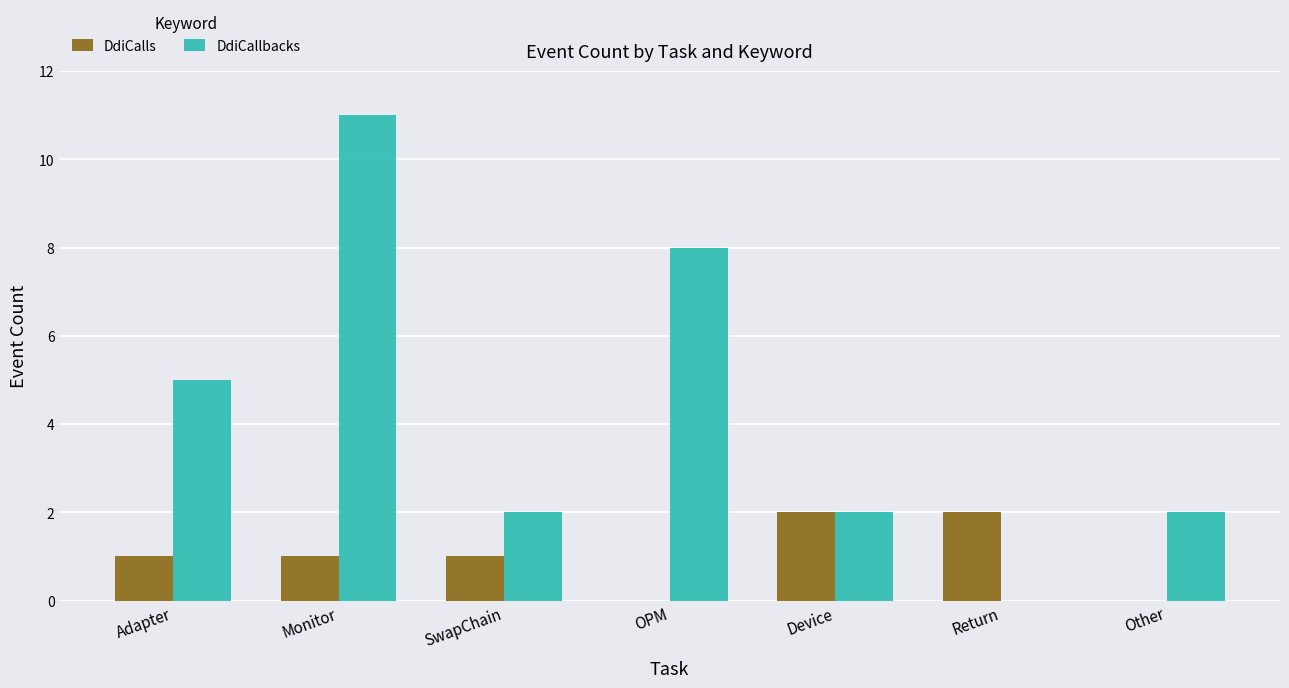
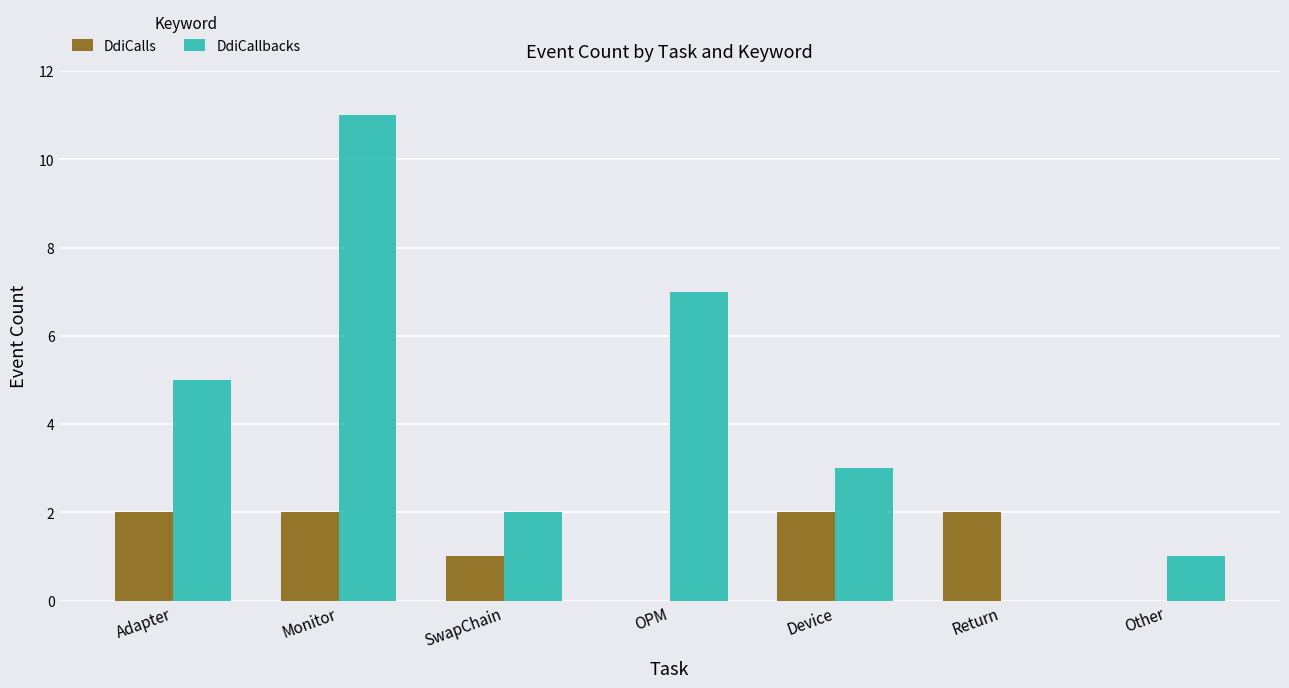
  {
    "DdiCalls": {
-     "Adapter": 1,
-     "Monitor": 1,
+     "Adapter": 2,
+     "Monitor": 2,
      "SwapChain": 1,
      "OPM": 0,
      "Device": 2,
      "Return": 2,
      "Other": 0
    },
    "DdiCallbacks": {
      "Adapter": 5,
      "Monitor": 11,
      "SwapChain": 2,
-     "OPM": 8,
-     "Device": 2,
+     "OPM": 7,
+     "Device": 3,
      "Return": 0,
-     "Other": 2
+     "Other": 1
    }
  }
